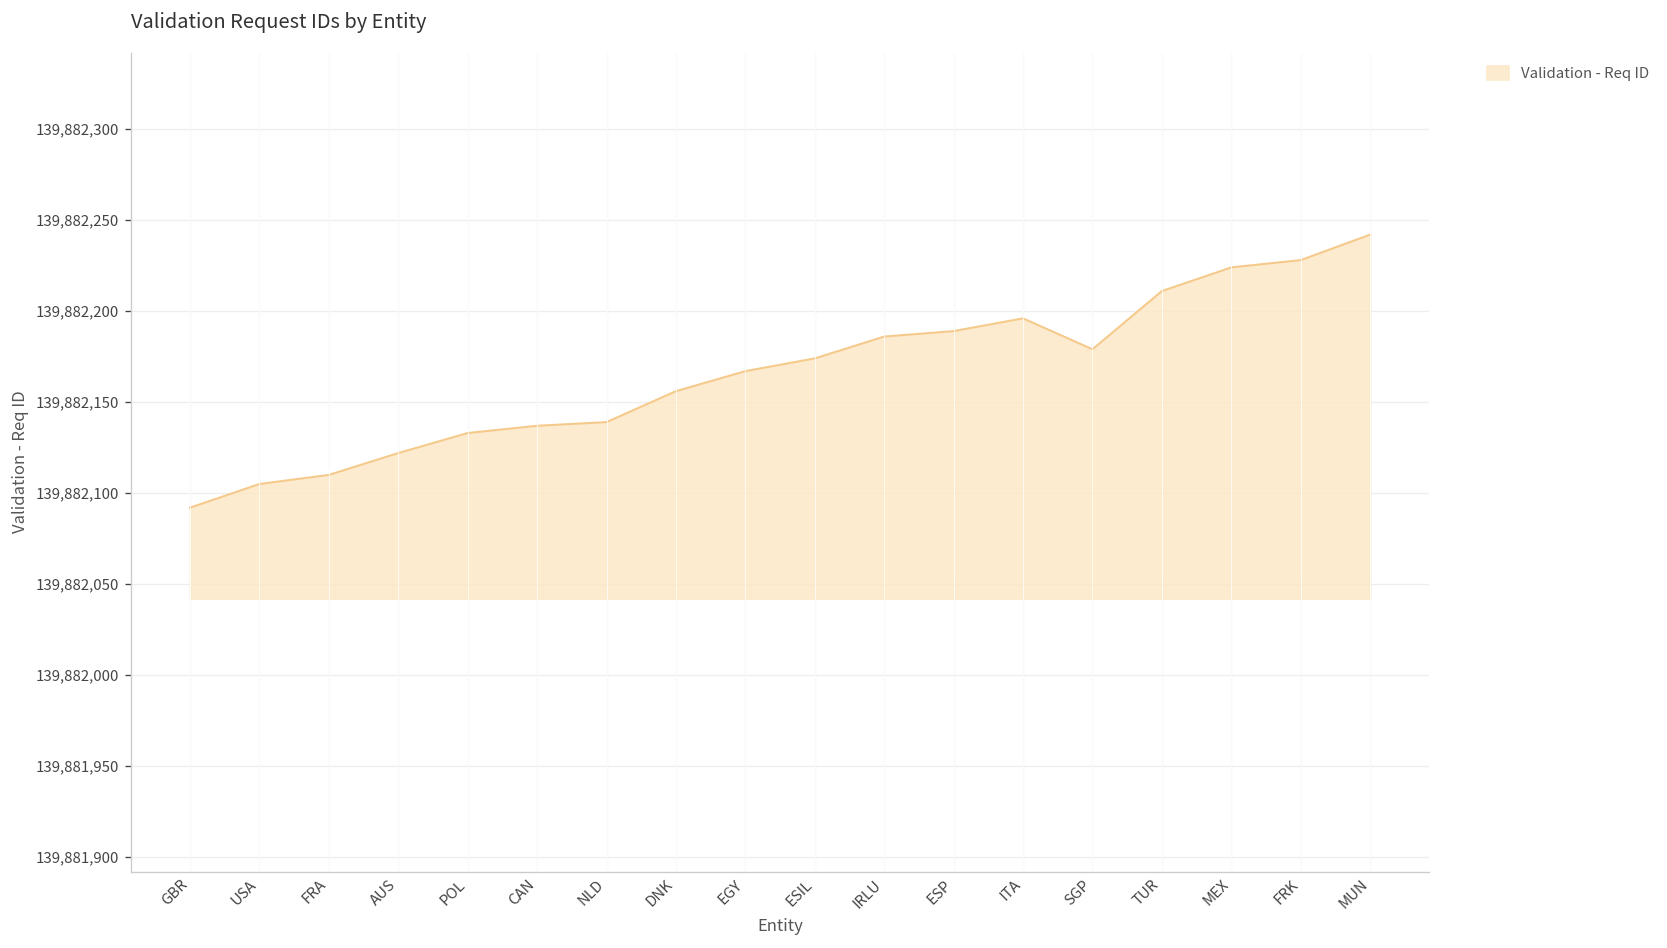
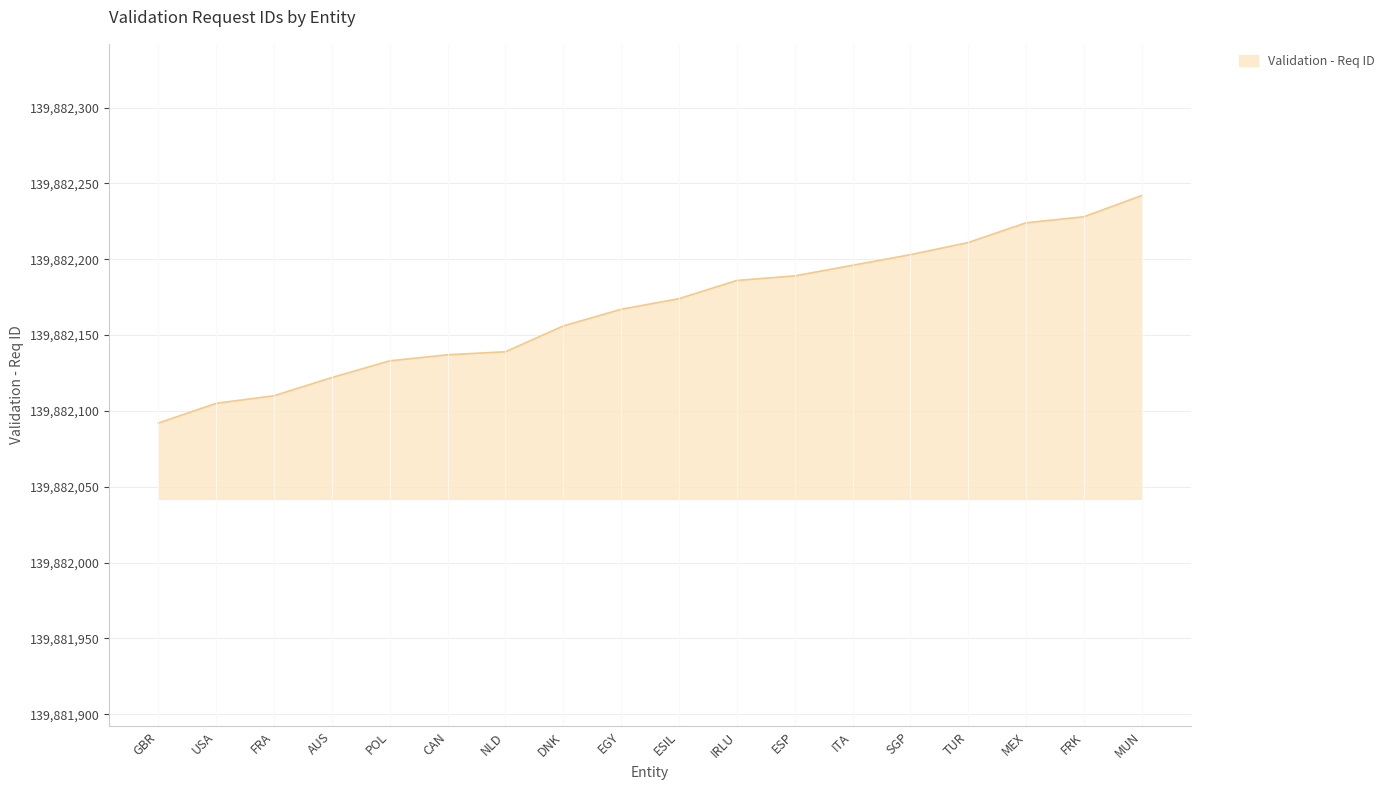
  {
    "GBR": "139,882,092",
    "USA": "139,882,105",
    "FRA": "139,882,110",
    "AUS": "139,882,122",
    "POL": "139,882,133",
    "CAN": "139,882,137",
    "NLD": "139,882,139",
    "DNK": "139,882,156",
    "EGY": "139,882,167",
    "ESIL": "139,882,174",
    "IRLU": "139,882,186",
    "ESP": "139,882,189",
    "ITA": "139,882,196",
-   "SGP": "139,882,179",
+   "SGP": "139,882,203",
    "TUR": "139,882,211",
    "MEX": "139,882,224",
    "FRK": "139,882,228",
    "MUN": "139,882,242"
  }
